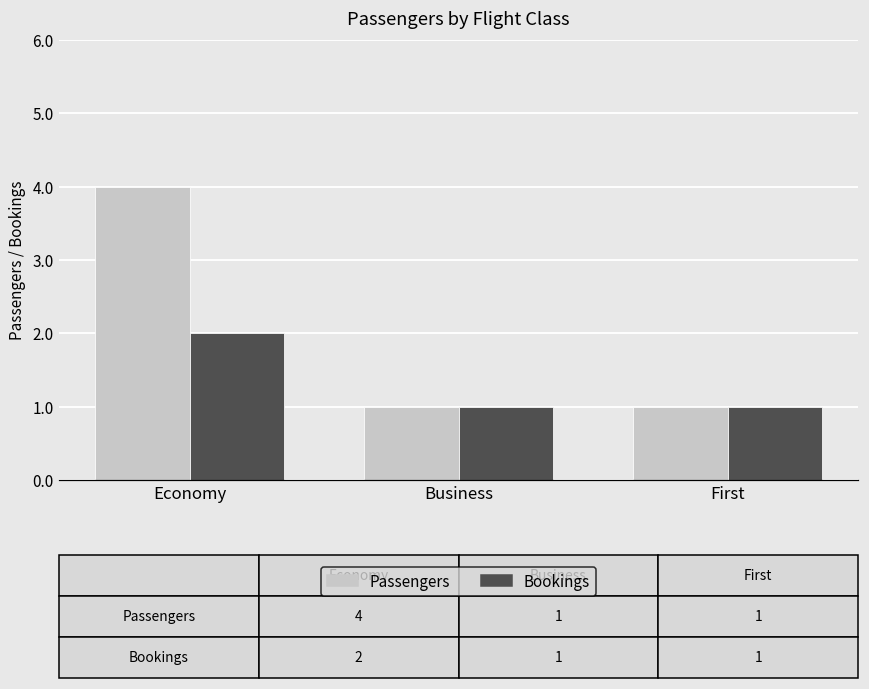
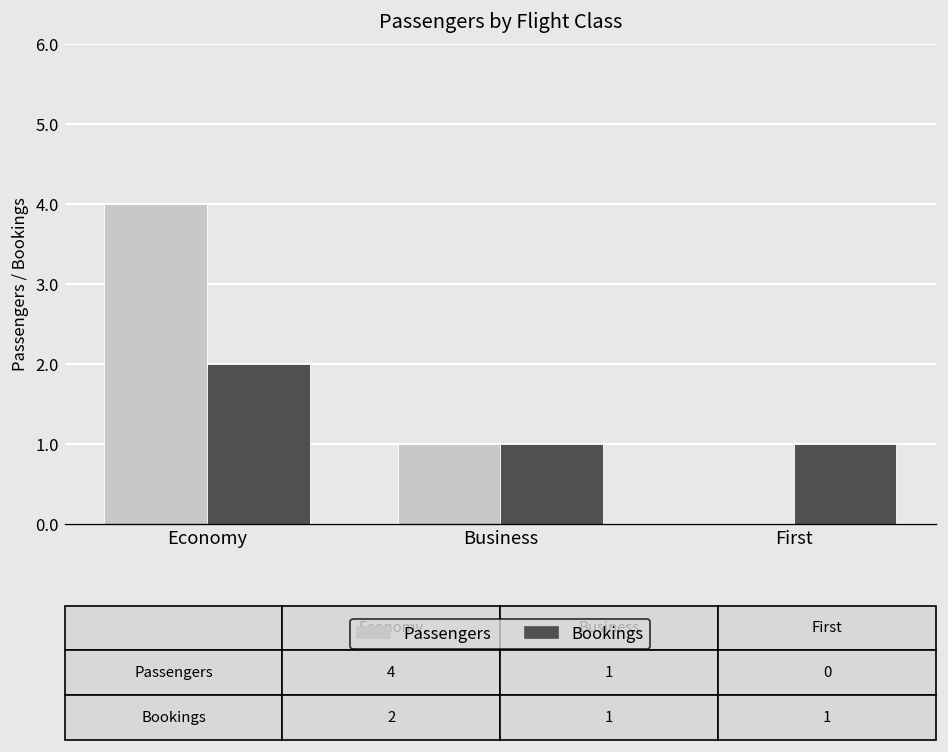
  {
    "Passengers": {
-     "First": 1
+     "First": 0
    },
    "Bookings": {
      "Economy": 2.0,
      "Business": 1.0,
      "First": 1.0
    }
  }
